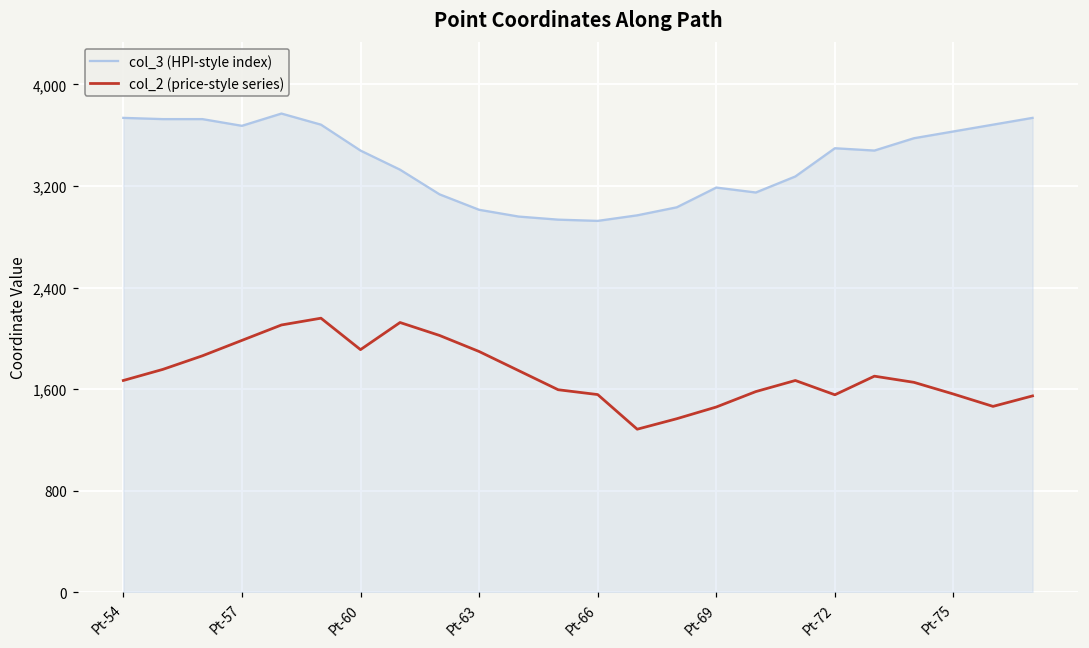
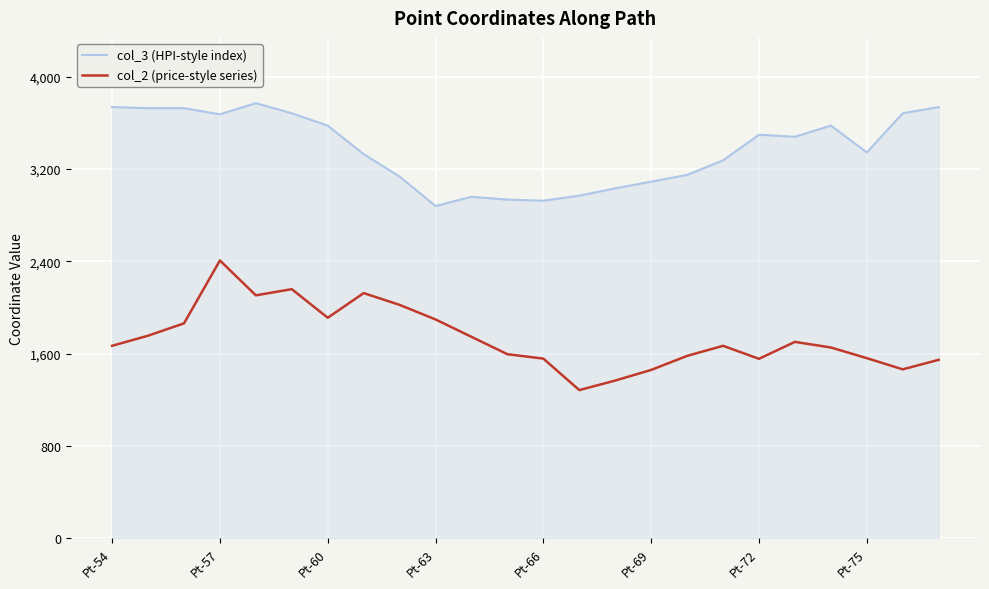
  {
    "col_3 (HPI-style index)": {
      "Pt-54": "3,740",
      "Pt-57": "3,670",
-     "Pt-60": "3,480",
-     "Pt-63": "3,010",
+     "Pt-60": "3,580",
+     "Pt-63": "2,880",
      "Pt-66": "2,930",
-     "Pt-69": "3,190",
+     "Pt-69": "3,090",
      "Pt-72": "3,500",
-     "Pt-75": "3,630"
+     "Pt-75": "3,340"
    },
    "col_2 (price-style series)": {
      "Pt-54": "1,670",
-     "Pt-57": "1,980",
+     "Pt-57": "2,410",
      "Pt-60": "1,910",
      "Pt-63": "1,900",
      "Pt-66": "1,560",
      "Pt-69": "1,460",
      "Pt-72": "1,550",
      "Pt-75": "1,560"
    }
  }
